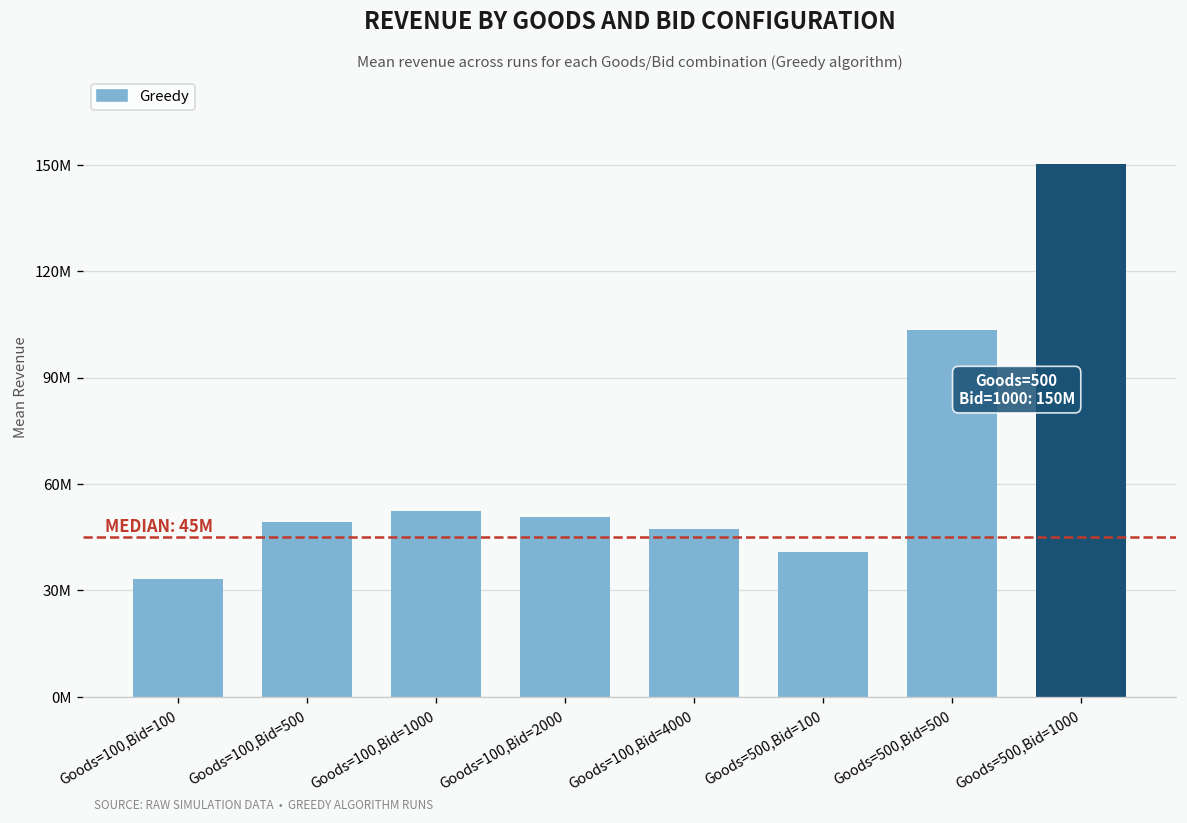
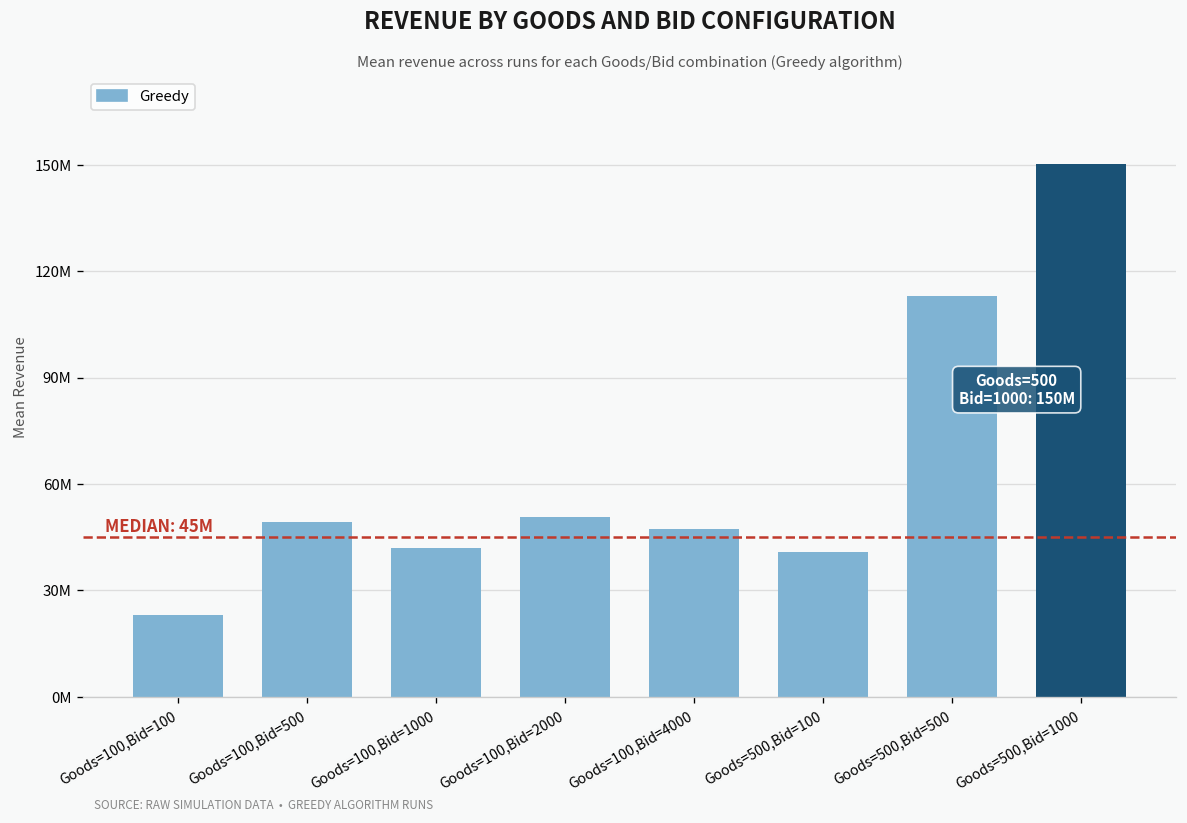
  {
-   "Goods=100,Bid=100": 33000000,
+   "Goods=100,Bid=100": 23000000,
    "Goods=100,Bid=500": 49000000,
-   "Goods=100,Bid=1000": 52000000,
+   "Goods=100,Bid=1000": 42000000,
    "Goods=100,Bid=2000": 51000000,
    "Goods=100,Bid=4000": 47000000,
    "Goods=500,Bid=100": 41000000,
-   "Goods=500,Bid=500": 103000000,
+   "Goods=500,Bid=500": 113000000,
    "Goods=500,Bid=1000": 150000000
  }
